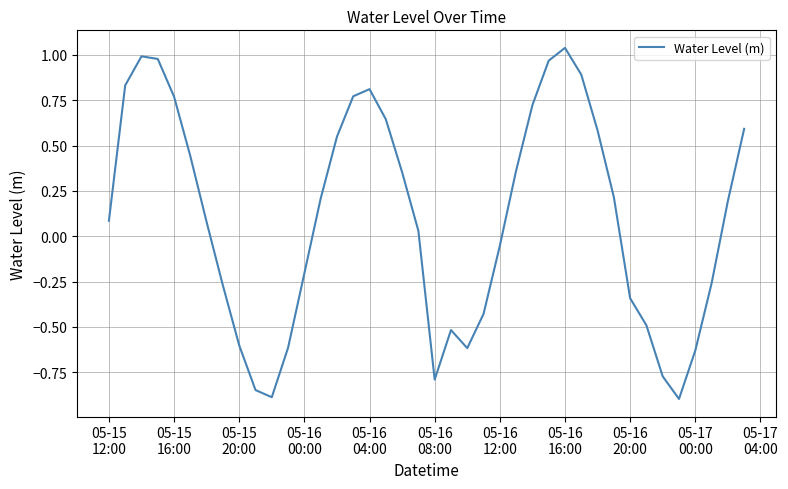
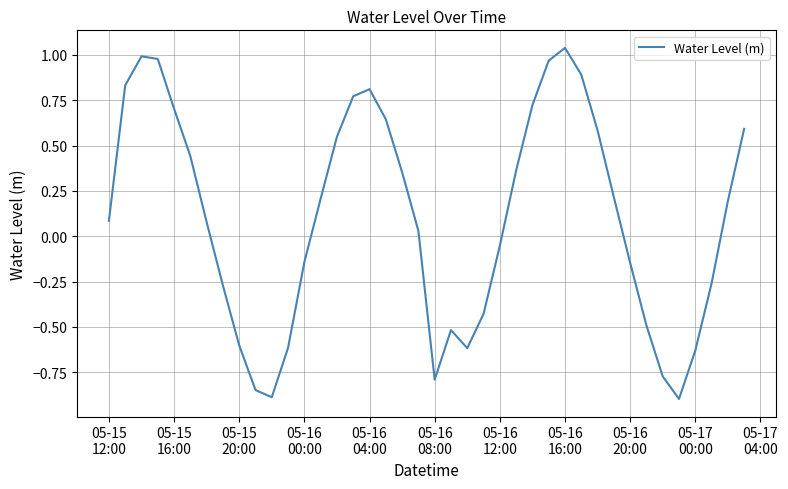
  {
    "05-15 12:00": 0.09,
-   "05-15 16:00": 0.77,
+   "05-15 16:00": 0.70,
    "05-15 20:00": -0.60,
-   "05-16 00:00": -0.20,
+   "05-16 00:00": -0.14,
    "05-16 04:00": 0.81,
    "05-16 08:00": -0.79,
    "05-16 12:00": -0.05,
    "05-16 16:00": 1.04,
-   "05-16 20:00": -0.34,
+   "05-16 20:00": -0.15,
    "05-17 00:00": -0.63
  }
